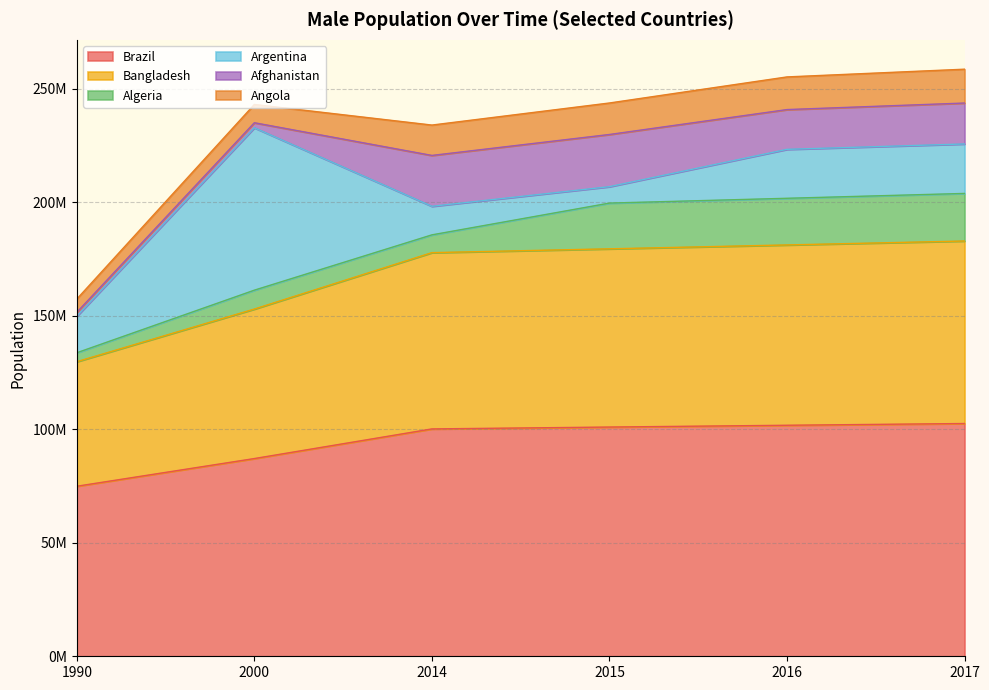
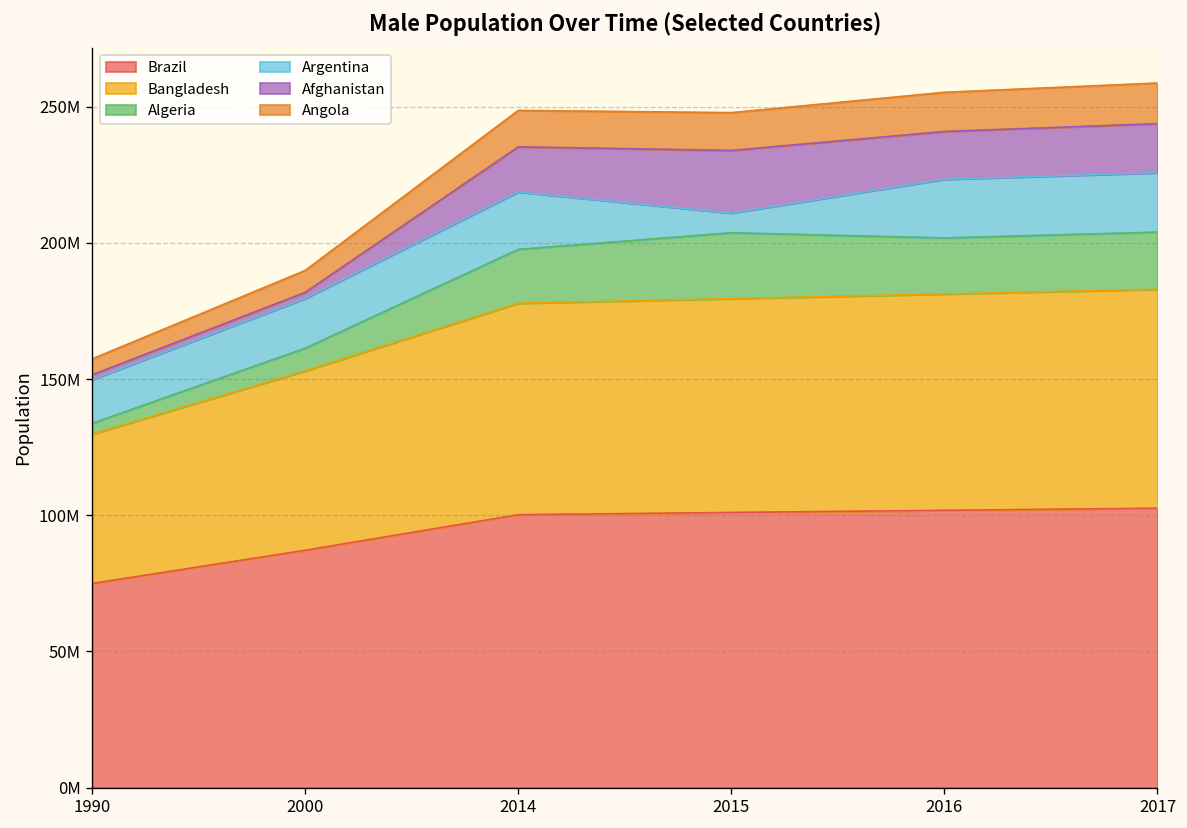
  {
    "Algeria": {
      "1990": 4000000,
      "2000": 8000000,
-     "2014": 8000000,
-     "2015": 20000000,
+     "2014": 20000000,
+     "2015": 24000000,
      "2016": 21000000,
      "2017": 21000000
    },
    "Argentina": {
      "1990": 16000000,
-     "2000": 72000000,
-     "2014": 13000000,
+     "2000": 18000000,
+     "2014": 21000000,
      "2015": 7000000,
      "2016": 22000000,
      "2017": 22000000
    },
    "Afghanistan": {
      "1990": 2000000,
      "2000": 2000000,
-     "2014": 22000000,
+     "2014": 17000000,
      "2015": 23000000,
      "2016": 18000000,
      "2017": 18000000
    }
  }
